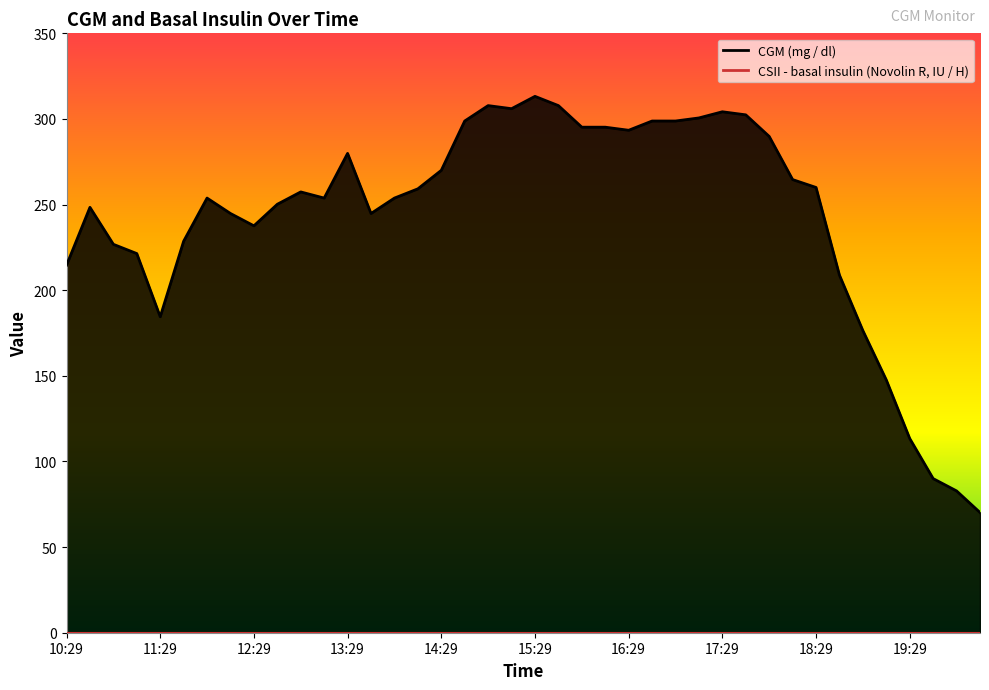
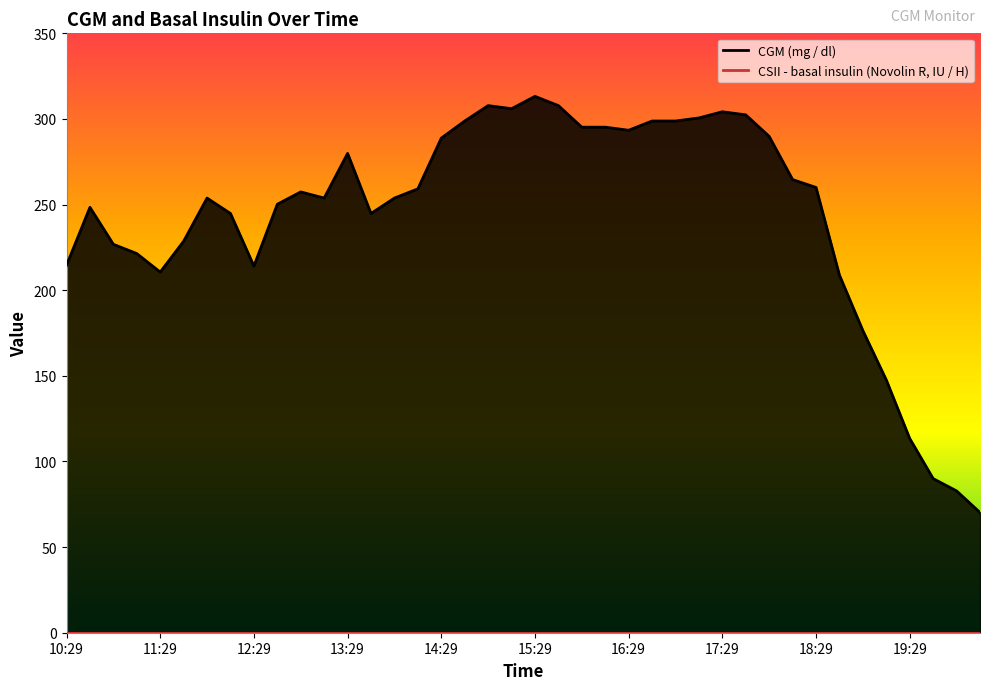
  {
    "CGM (mg / dl)": {
      "10:29": 215,
-     "11:29": 185,
-     "12:29": 238,
+     "11:29": 211,
+     "12:29": 214,
      "13:29": 280,
-     "14:29": 270,
+     "14:29": 289,
      "15:29": 313,
      "16:29": 293,
      "17:29": 304,
      "18:29": 260,
      "19:29": 113
    },
    "CSII - basal insulin (Novolin R, IU / H)": {
      "10:29": 0,
      "11:29": 0,
      "12:29": 0,
      "13:29": 0,
      "14:29": 0,
      "15:29": 0,
      "16:29": 0,
      "17:29": 0,
      "18:29": 0,
      "19:29": 0
    }
  }
